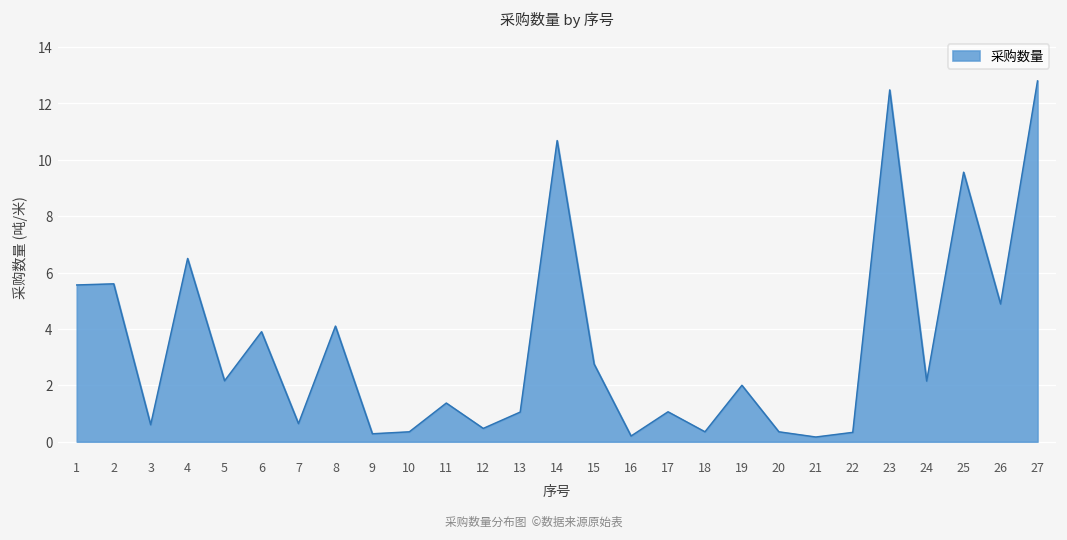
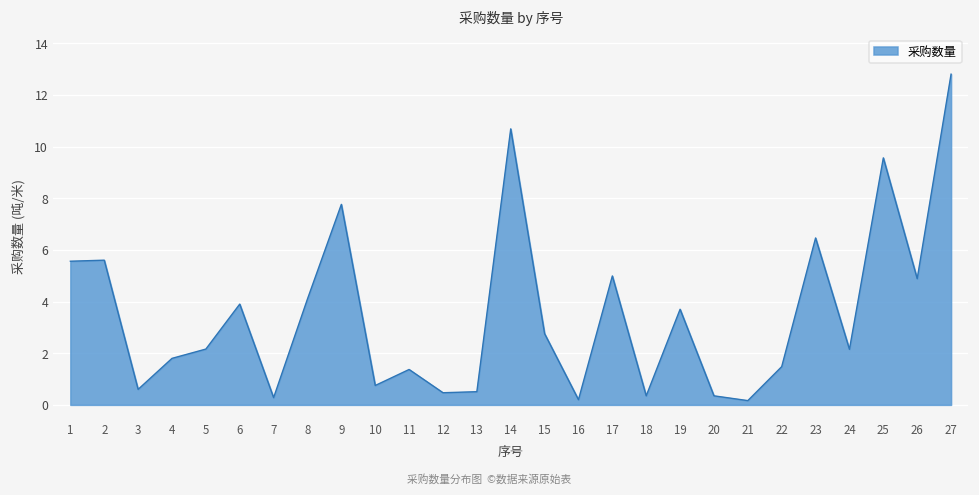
  {
    "1": 5.6,
    "2": 5.6,
    "3": 0.6,
-   "4": 6.5,
+   "4": 1.8,
    "5": 2.2,
    "6": 3.9,
-   "7": 0.6,
+   "7": 0.3,
    "8": 4.1,
-   "9": 0.3,
-   "10": 0.4,
+   "9": 7.8,
+   "10": 0.8,
    "11": 1.4,
    "12": 0.5,
-   "13": 1.1,
+   "13": 0.5,
    "14": 10.7,
    "15": 2.8,
    "16": 0.2,
-   "17": 1.1,
+   "17": 5.0,
    "18": 0.4,
-   "19": 2.0,
+   "19": 3.7,
    "20": 0.4,
    "21": 0.2,
-   "22": 0.3,
-   "23": 12.5,
+   "22": 1.5,
+   "23": 6.5,
    "24": 2.2,
    "25": 9.6,
    "26": 4.9,
    "27": 12.8
  }
